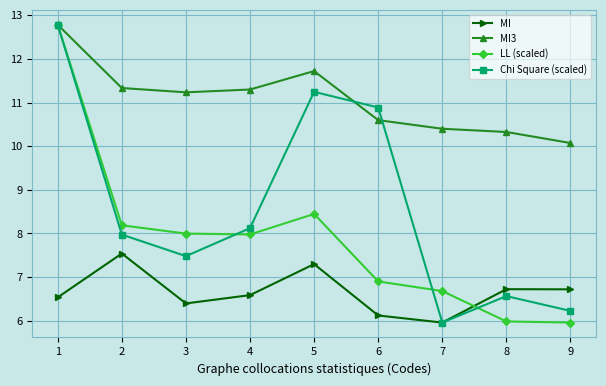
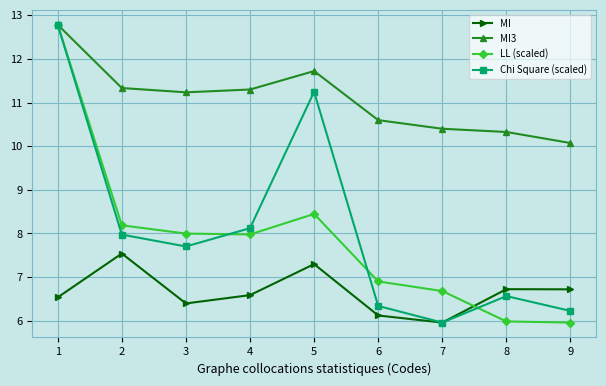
  {
    "MI": {
      "1": 6.5,
      "2": 7.5,
      "3": 6.4,
      "4": 6.6,
      "5": 7.3,
      "6": 6.1,
      "8": 6.7,
      "9": 6.7
    },
    "MI3": {
      "2": 11.3,
      "3": 11.2,
      "4": 11.3,
      "5": 11.7,
      "6": 10.6,
      "7": 10.4,
      "8": 10.3,
      "9": 10.1
    },
    "LL (scaled)": {
      "2": 8.2,
      "3": 8.0,
      "4": 8.0,
      "5": 8.4,
      "6": 6.9,
      "7": 6.7,
      "8": 6.0,
      "9": 6.0
    },
    "Chi Square (scaled)": {
      "2": 8.0,
-     "3": 7.5,
+     "3": 7.7,
      "4": 8.1,
      "5": 11.2,
-     "6": 10.9,
+     "6": 6.3,
      "8": 6.6,
      "9": 6.2
    }
  }
